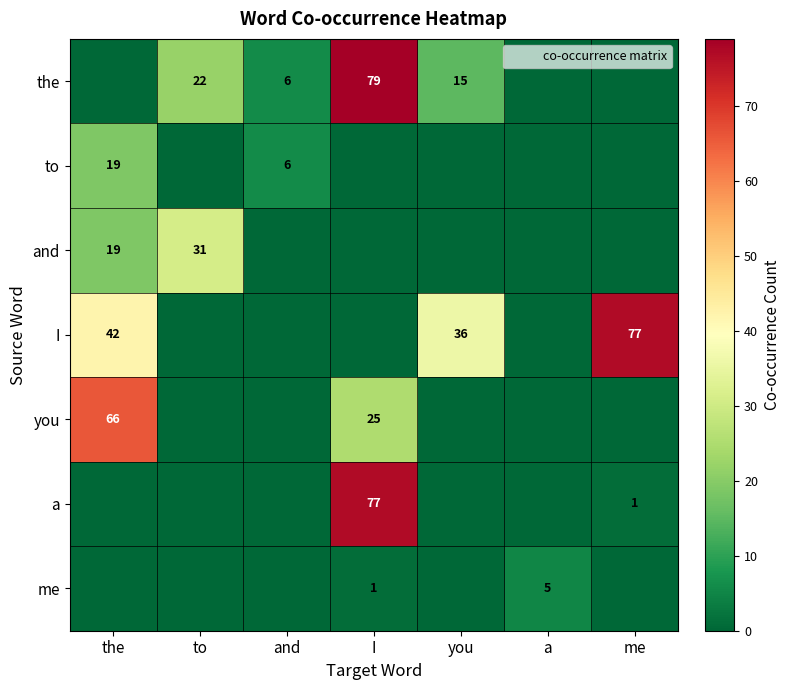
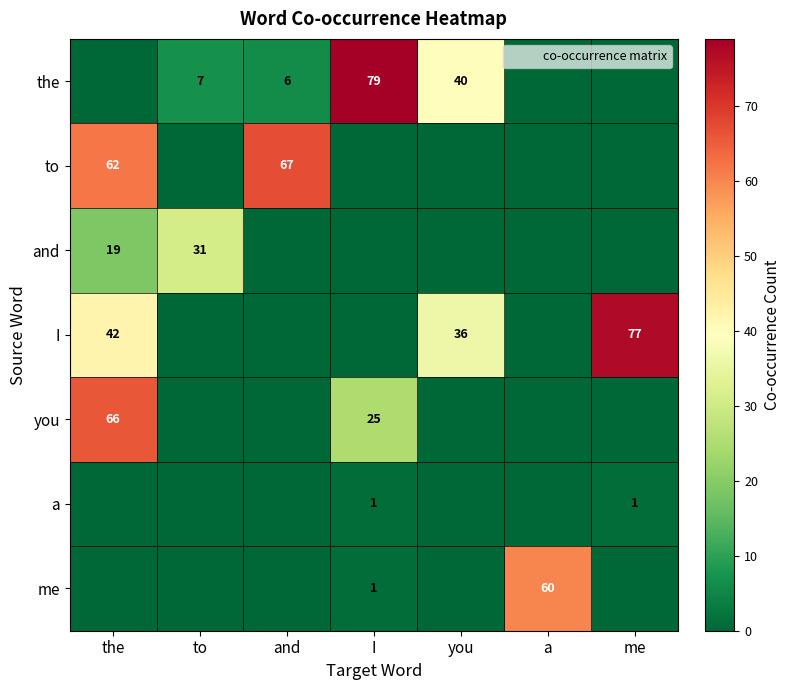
  {
    "the": {
-     "to": 22,
+     "to": 7,
      "and": 6,
      "I": 79,
-     "you": 15
+     "you": 40
    },
    "to": {
-     "the": 19,
-     "and": 6
+     "the": 62,
+     "and": 67
    },
    "and": {
      "the": 19,
      "to": 31
    },
    "I": {
      "the": 42,
      "you": 36,
      "me": 77
    },
    "you": {
      "the": 66,
      "I": 25
    },
    "a": {
-     "I": 77,
+     "I": 1,
      "me": 1
    },
    "me": {
      "I": 1,
-     "a": 5
+     "a": 60
    }
  }
